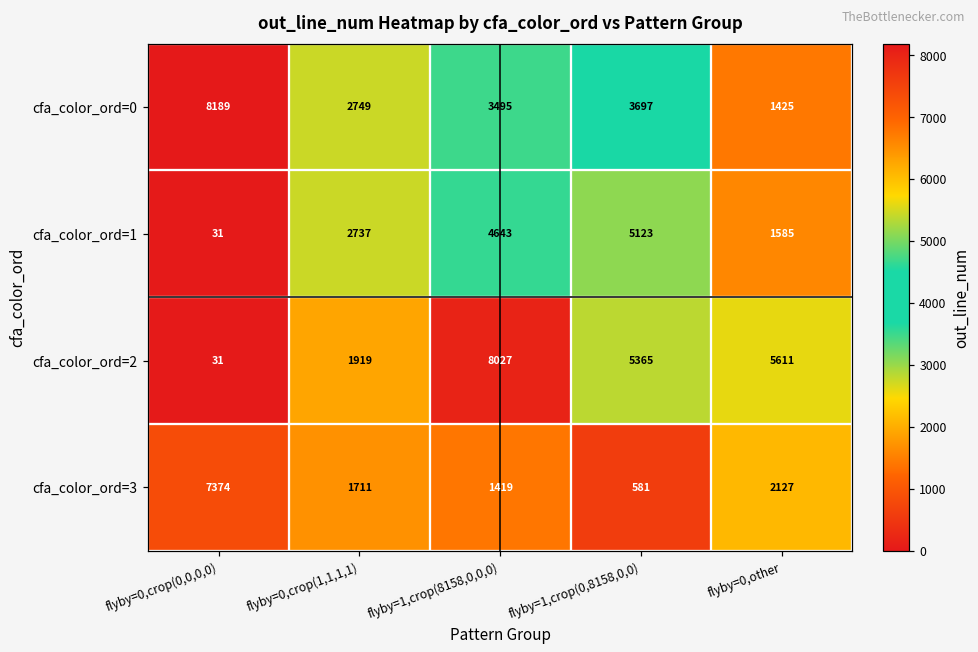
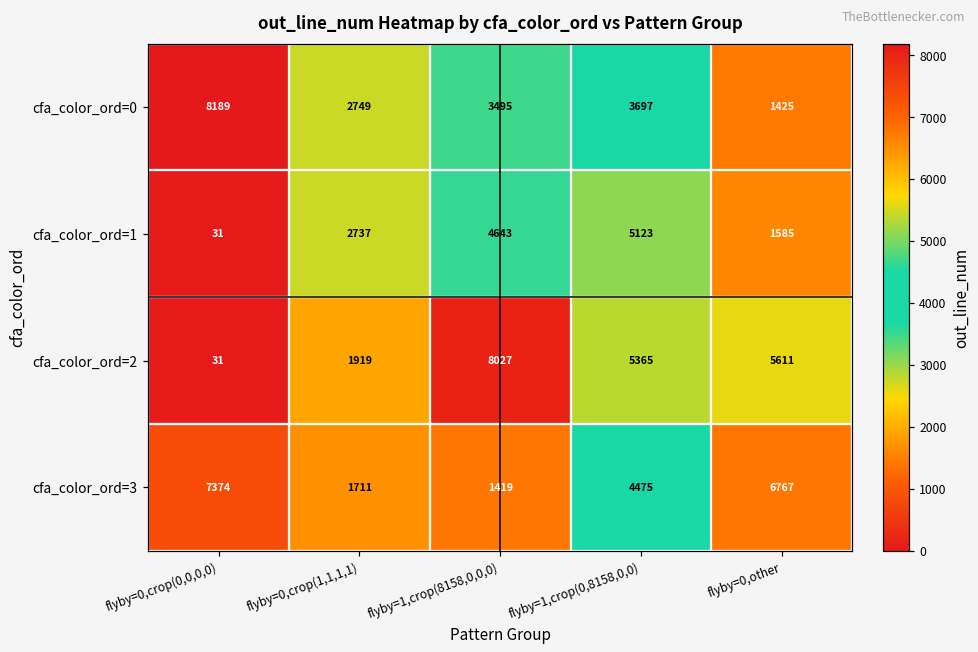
  {
    "cfa_color_ord=0": {
      "flyby=0,crop(0,0,0,0)": 8189,
      "flyby=0,crop(1,1,1,1)": 2749,
      "flyby=1,crop(8158,0,0,0)": 3495,
      "flyby=1,crop(0,8158,0,0)": 3697,
      "flyby=0,other": 1425
    },
    "cfa_color_ord=1": {
      "flyby=0,crop(0,0,0,0)": 31,
      "flyby=0,crop(1,1,1,1)": 2737,
      "flyby=1,crop(8158,0,0,0)": 4643,
      "flyby=1,crop(0,8158,0,0)": 5123,
      "flyby=0,other": 1585
    },
    "cfa_color_ord=2": {
      "flyby=0,crop(0,0,0,0)": 31,
      "flyby=0,crop(1,1,1,1)": 1919,
      "flyby=1,crop(8158,0,0,0)": 8027,
      "flyby=1,crop(0,8158,0,0)": 5365,
      "flyby=0,other": 5611
    },
    "cfa_color_ord=3": {
      "flyby=0,crop(0,0,0,0)": 7374,
      "flyby=0,crop(1,1,1,1)": 1711,
      "flyby=1,crop(8158,0,0,0)": 1419,
-     "flyby=1,crop(0,8158,0,0)": 581,
-     "flyby=0,other": 2127
+     "flyby=1,crop(0,8158,0,0)": 4475,
+     "flyby=0,other": 6767
    }
  }
